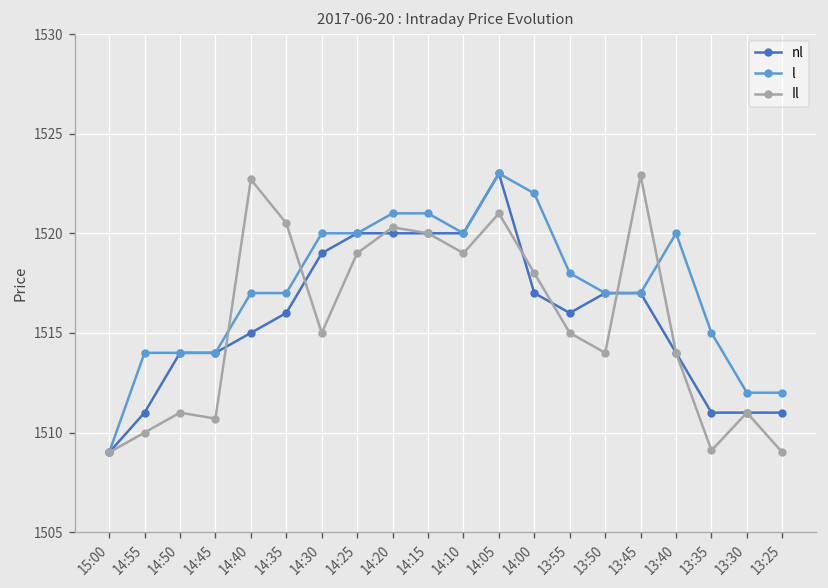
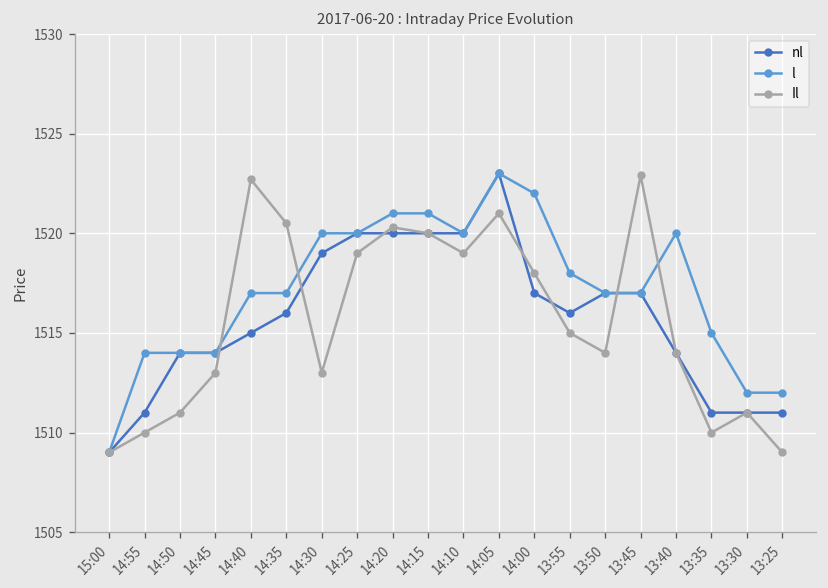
  {
    "Il": {
      "14:55": 1510.0,
      "14:50": 1511.0,
-     "14:45": 1510.7,
+     "14:45": 1513.0,
      "14:40": 1522.7,
      "14:35": 1520.5,
-     "14:30": 1515,
+     "14:30": 1513,
      "14:25": 1519.0,
      "14:20": 1520.3,
      "14:10": 1519.0,
      "14:05": 1521.0,
      "14:00": 1518.0,
      "13:55": 1515.0,
      "13:50": 1514.0,
      "13:45": 1522.9,
-     "13:35": 1509.1,
+     "13:35": 1510.0,
      "13:25": 1509.0
    }
  }
